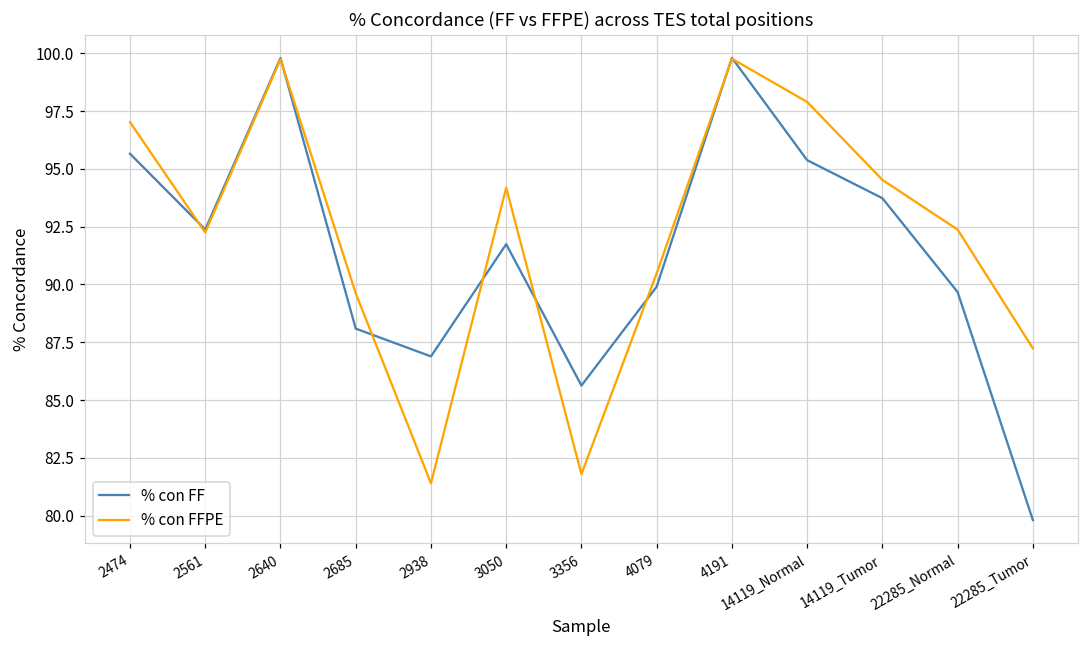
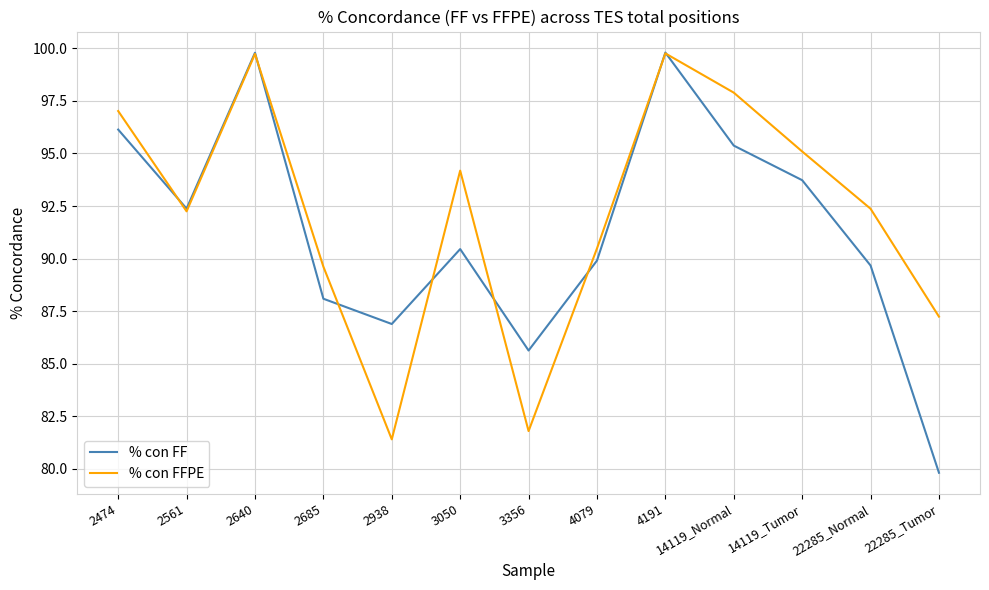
  {
    "% con FF": {
-     "2474": 95.7,
+     "2474": 96.1,
      "2561": 92.4,
      "2685": 88.1,
      "2938": 86.9,
-     "3050": 91.7,
+     "3050": 90.5,
      "3356": 85.6,
      "4079": 89.9,
      "14119_Normal": 95.4,
      "14119_Tumor": 93.7,
      "22285_Normal": 89.7,
      "22285_Tumor": 79.8
    },
    "% con FFPE": {
      "2474": 97.0,
      "2561": 92.2,
      "2685": 89.6,
      "2938": 81.4,
      "3050": 94.2,
      "3356": 81.8,
      "4079": 90.5,
      "14119_Normal": 97.9,
-     "14119_Tumor": 94.5,
+     "14119_Tumor": 95.1,
      "22285_Normal": 92.4,
      "22285_Tumor": 87.2
    }
  }
